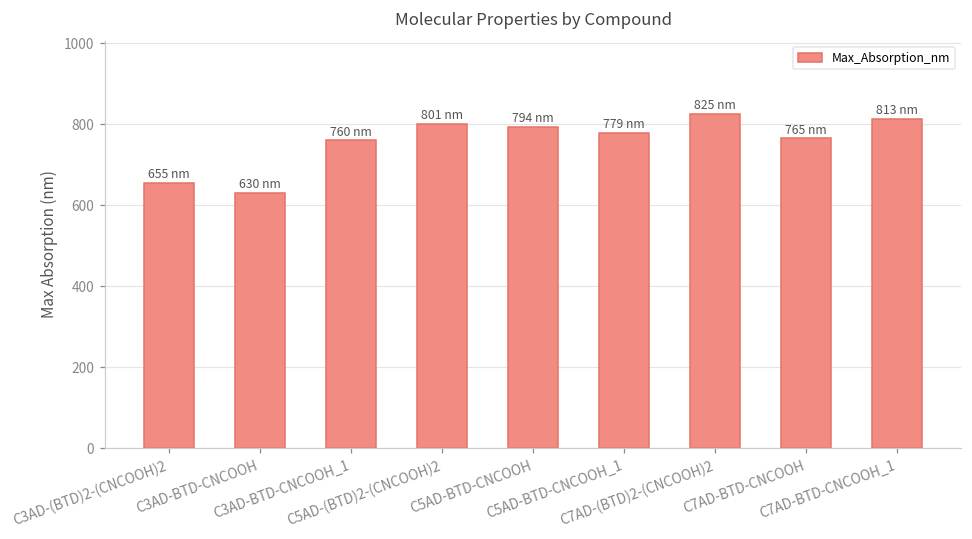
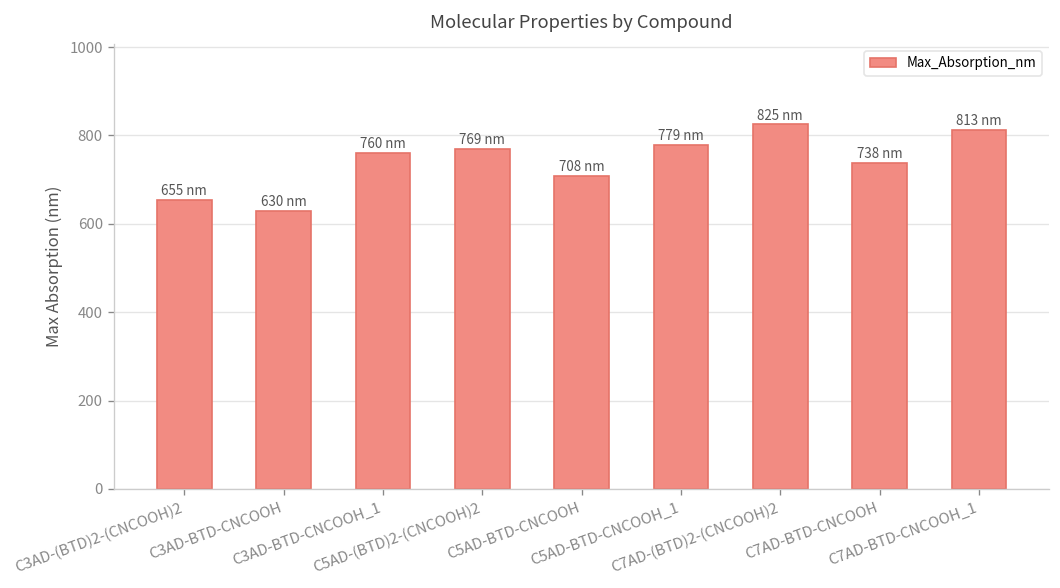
  {
    "C3AD-(BTD)2-(CNCOOH)2": 655,
    "C3AD-BTD-CNCOOH": 630,
    "C3AD-BTD-CNCOOH_1": 760,
-   "C5AD-(BTD)2-(CNCOOH)2": 801,
-   "C5AD-BTD-CNCOOH": 794,
+   "C5AD-(BTD)2-(CNCOOH)2": 769,
+   "C5AD-BTD-CNCOOH": 708,
    "C5AD-BTD-CNCOOH_1": 779,
    "C7AD-(BTD)2-(CNCOOH)2": 825,
-   "C7AD-BTD-CNCOOH": 765,
+   "C7AD-BTD-CNCOOH": 738,
    "C7AD-BTD-CNCOOH_1": 813
  }
